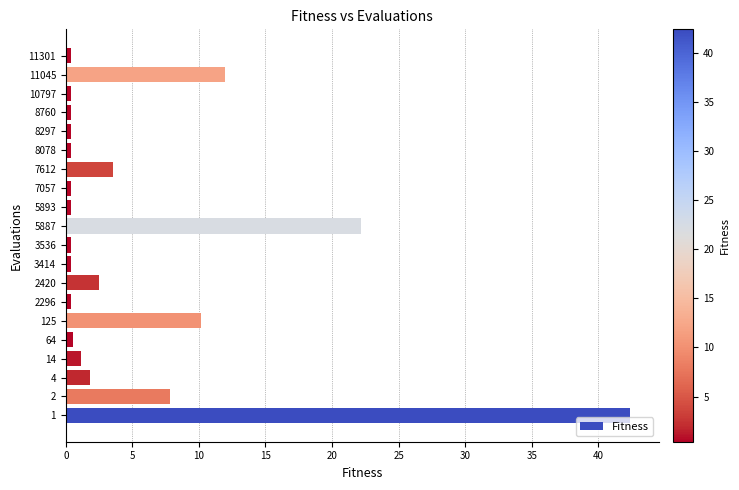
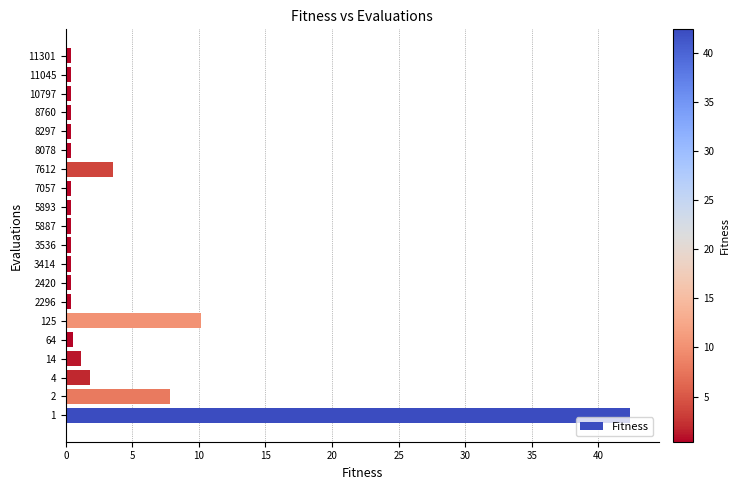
  {
    "11301": 0.4,
-   "11045": 11.9,
+   "11045": 0.4,
    "10797": 0.4,
    "8760": 0.4,
    "8297": 0.4,
    "8078": 0.4,
    "7612": 3.5,
    "7057": 0.4,
    "5893": 0.4,
-   "5887": 22.2,
+   "5887": 0.4,
    "3536": 0.4,
    "3414": 0.4,
-   "2420": 2.5,
+   "2420": 0.4,
    "2296": 0.4,
    "125": 10.1,
    "64": 0.5,
    "14": 1.2,
    "4": 1.8,
    "2": 7.9,
    "1": 42.4
  }
